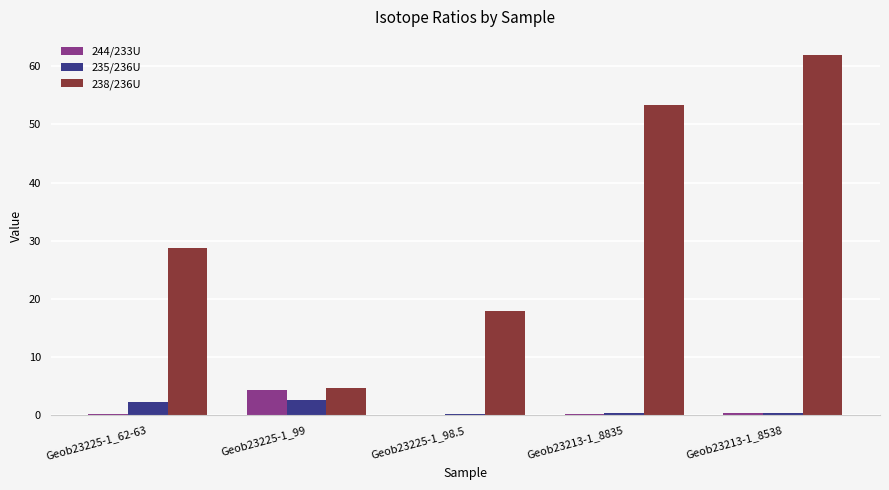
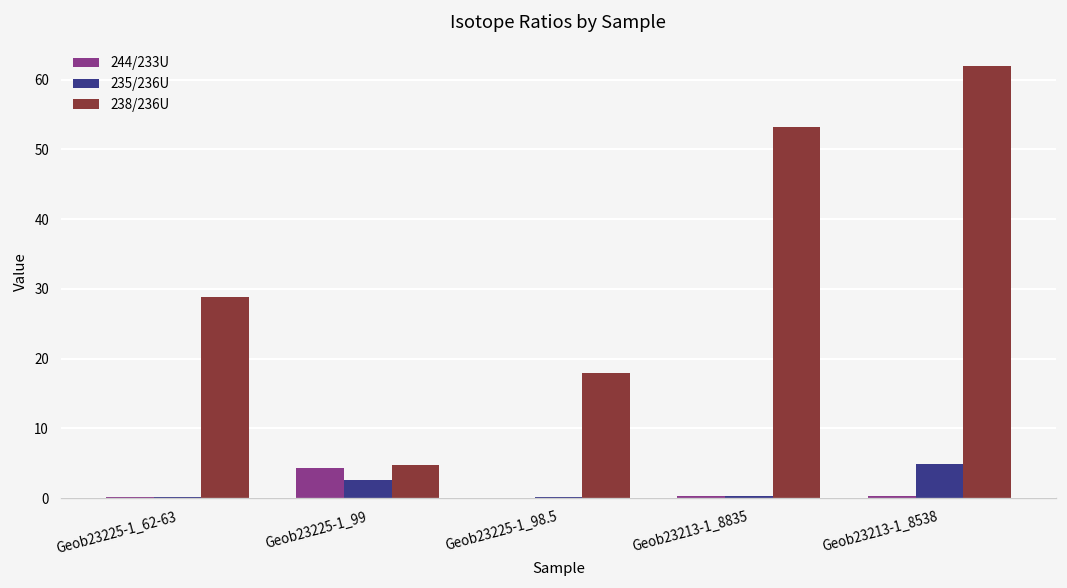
  {
    "244/233U": {
      "Geob23225-1_99": 4
    },
    "235/236U": {
-     "Geob23225-1_62-63": 2,
+     "Geob23225-1_62-63": 0,
      "Geob23225-1_99": 3,
-     "Geob23213-1_8538": 0
+     "Geob23213-1_8538": 5
    },
    "238/236U": {
      "Geob23225-1_62-63": 29,
      "Geob23225-1_99": 5,
      "Geob23225-1_98.5": 18,
      "Geob23213-1_8835": 53,
      "Geob23213-1_8538": 62
    }
  }
